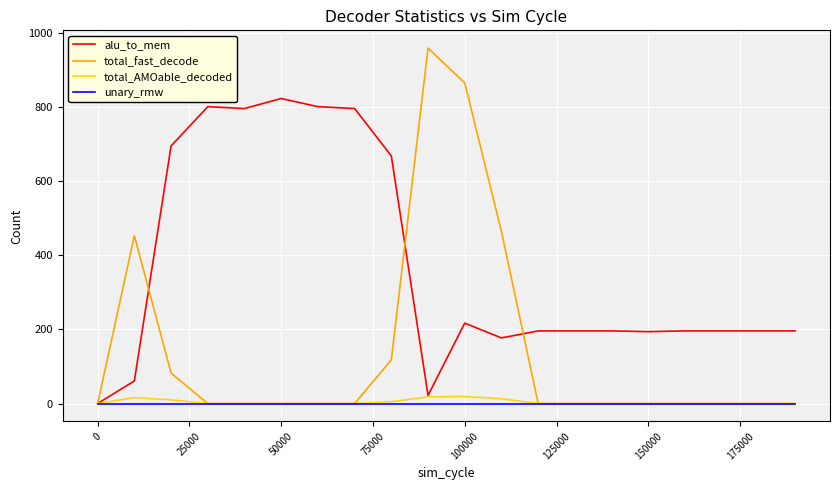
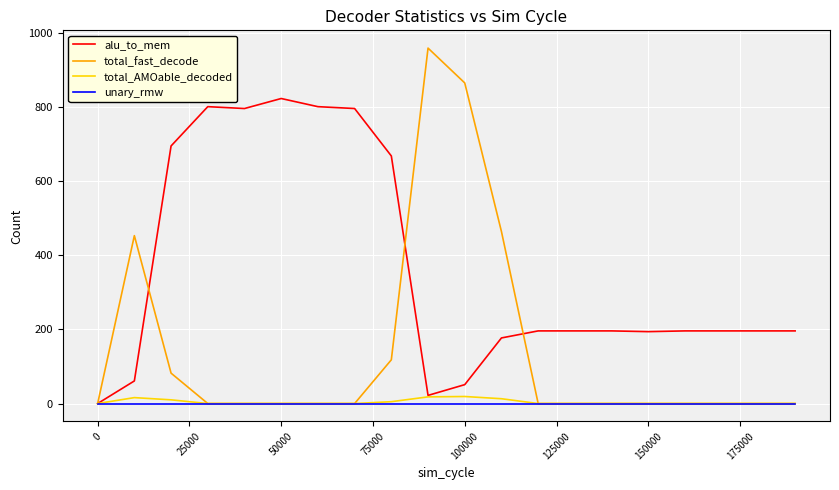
  {
    "alu_to_mem": {
      "50000": 820,
-     "100000": 220,
+     "100000": 50,
      "150000": 190
    },
    "unary_rmw": {
      "100000": 0
    }
  }
